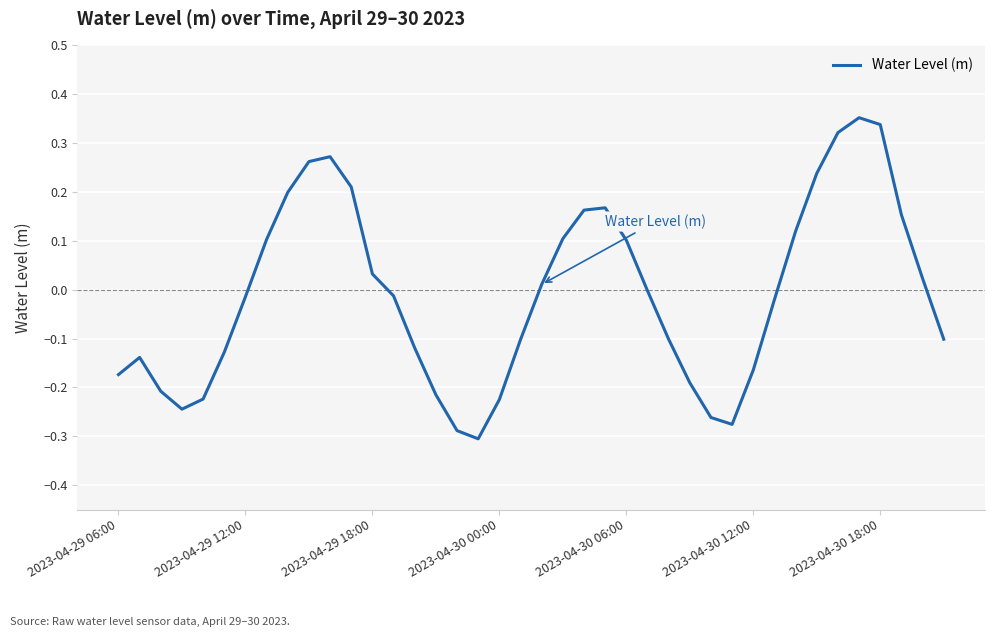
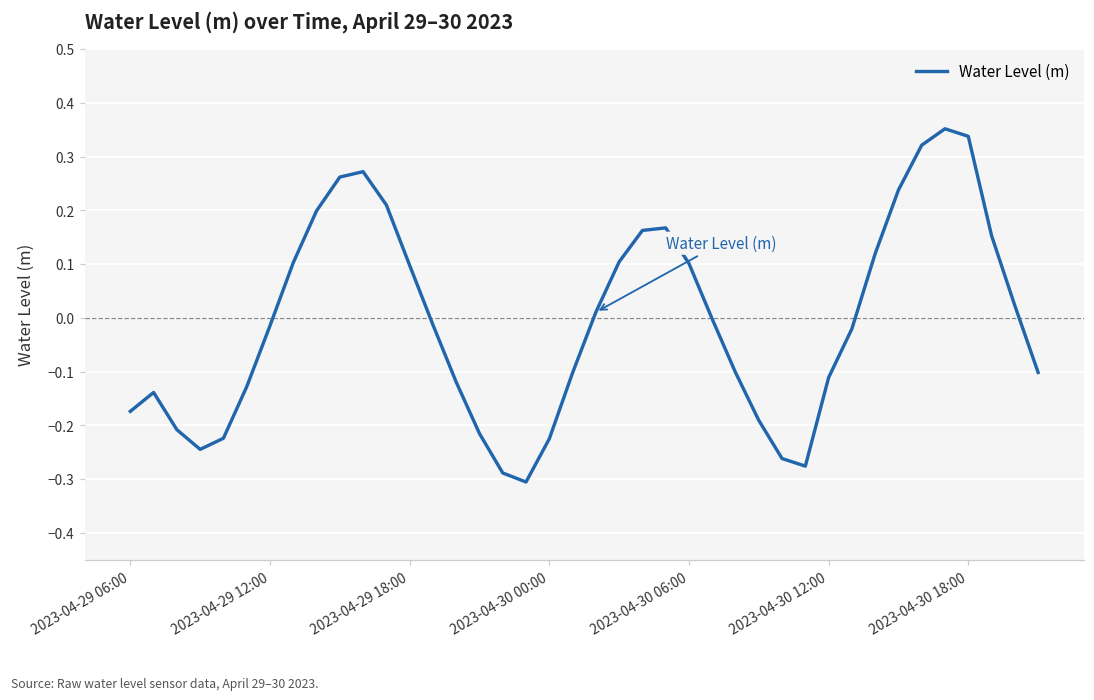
  {
    "2023-04-29 06:00": -0.17,
    "2023-04-29 12:00": -0.01,
-   "2023-04-29 18:00": 0.03,
+   "2023-04-29 18:00": 0.10,
    "2023-04-30 00:00": -0.22,
    "2023-04-30 06:00": 0.10,
-   "2023-04-30 12:00": -0.16,
+   "2023-04-30 12:00": -0.11,
    "2023-04-30 18:00": 0.34
  }
